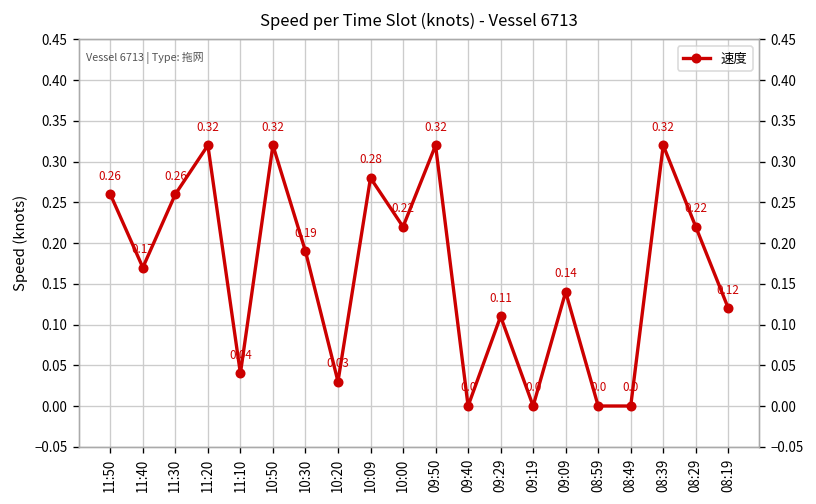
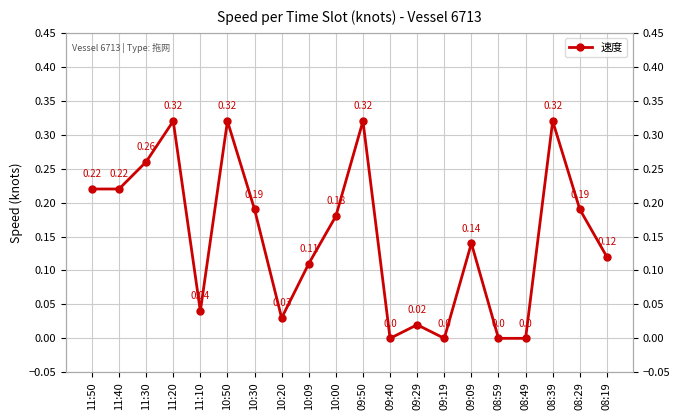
  {
-   "11:50": 0.26,
-   "11:40": 0.17,
+   "11:50": 0.22,
+   "11:40": 0.22,
    "11:30": 0.26,
    "11:20": 0.32,
    "11:10": 0.04,
    "10:50": 0.32,
    "10:30": 0.19,
    "10:20": 0.03,
-   "10:09": 0.28,
-   "10:00": 0.22,
+   "10:09": 0.11,
+   "10:00": 0.18,
    "09:50": 0.32,
    "09:40": 0.0,
-   "09:29": 0.11,
+   "09:29": 0.02,
    "09:19": 0.0,
    "09:09": 0.14,
    "08:59": 0.0,
    "08:49": 0.0,
    "08:39": 0.32,
-   "08:29": 0.22,
+   "08:29": 0.19,
    "08:19": 0.12
  }
